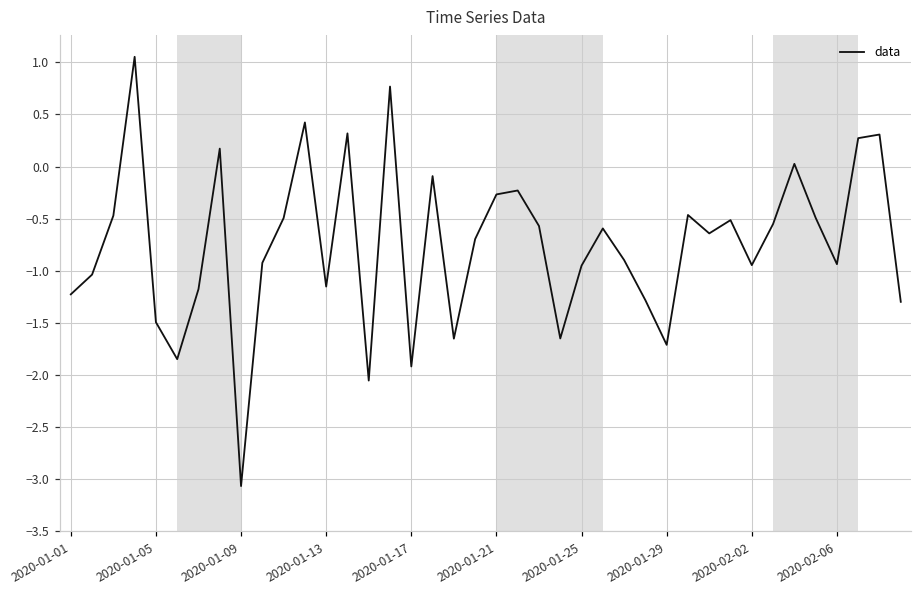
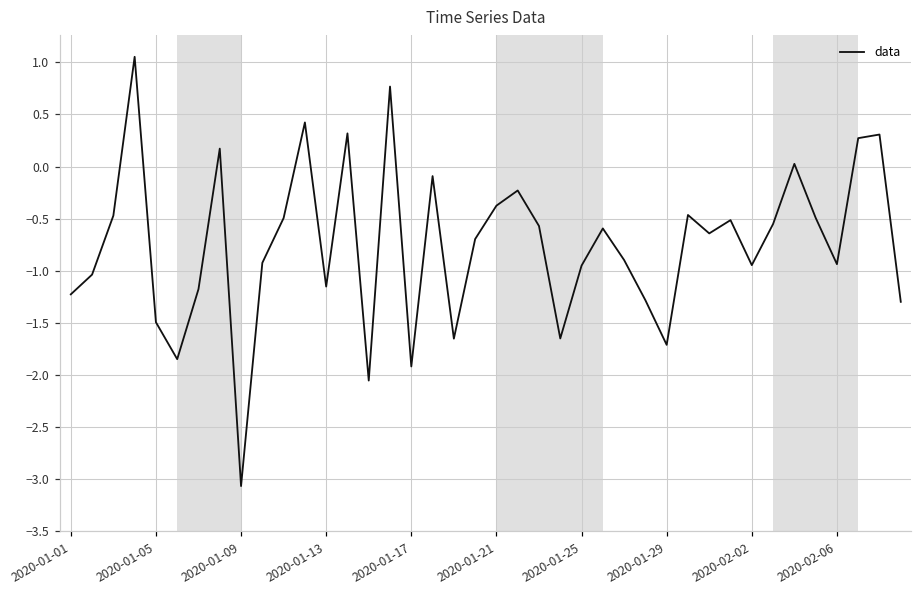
  {
    "2020-01-01": -1.2,
    "2020-01-05": -1.5,
    "2020-01-09": -3.1,
    "2020-01-13": -1.2,
    "2020-01-17": -1.9,
-   "2020-01-21": -0.3,
+   "2020-01-21": -0.4,
    "2020-01-25": -1.0,
    "2020-01-29": -1.7,
    "2020-02-02": -0.9,
    "2020-02-06": -0.9
  }
